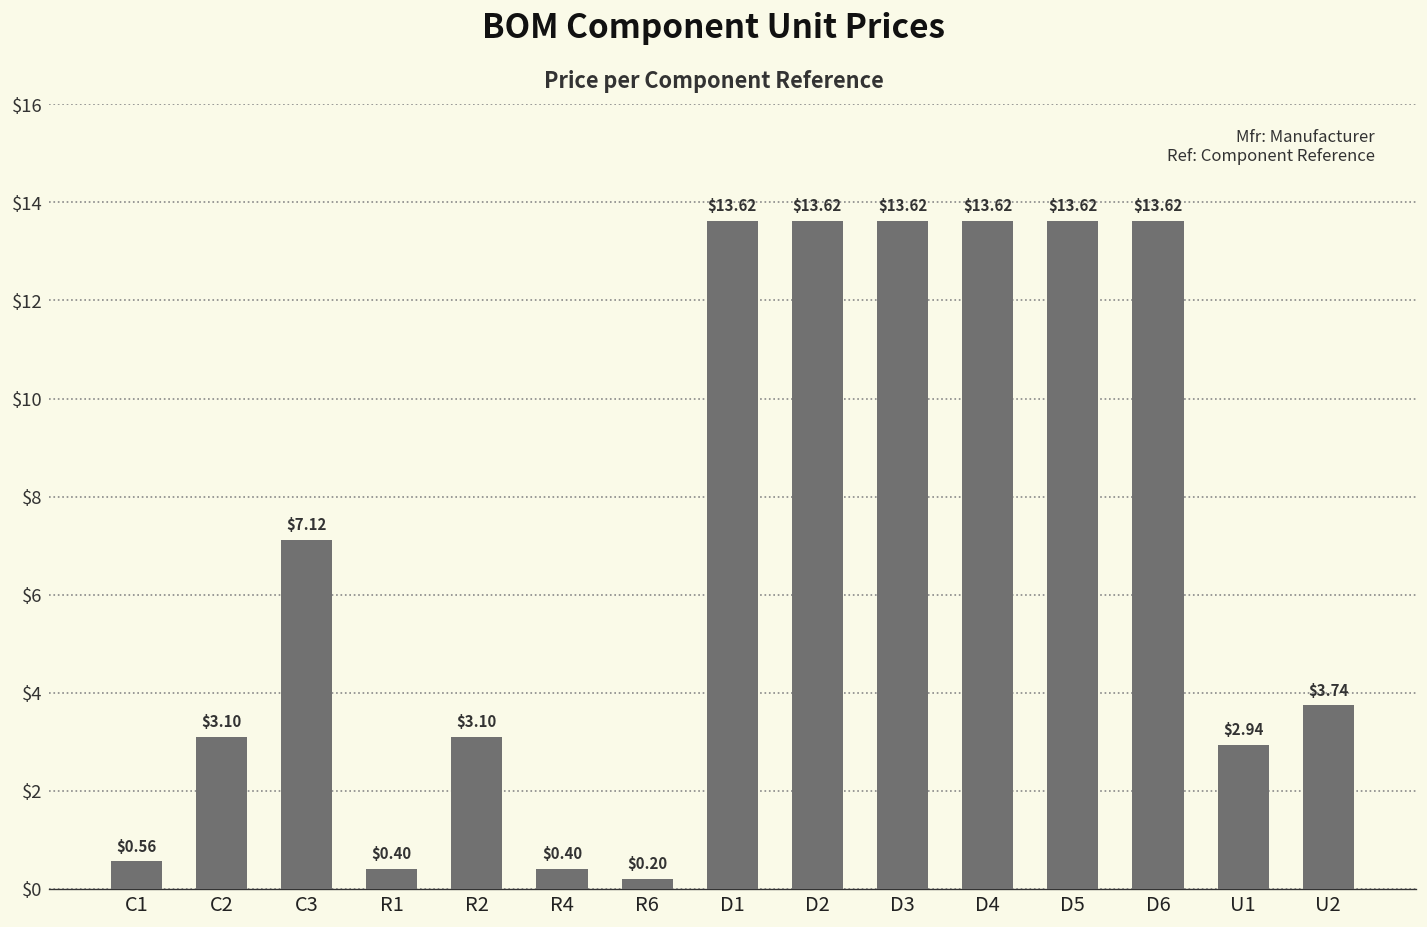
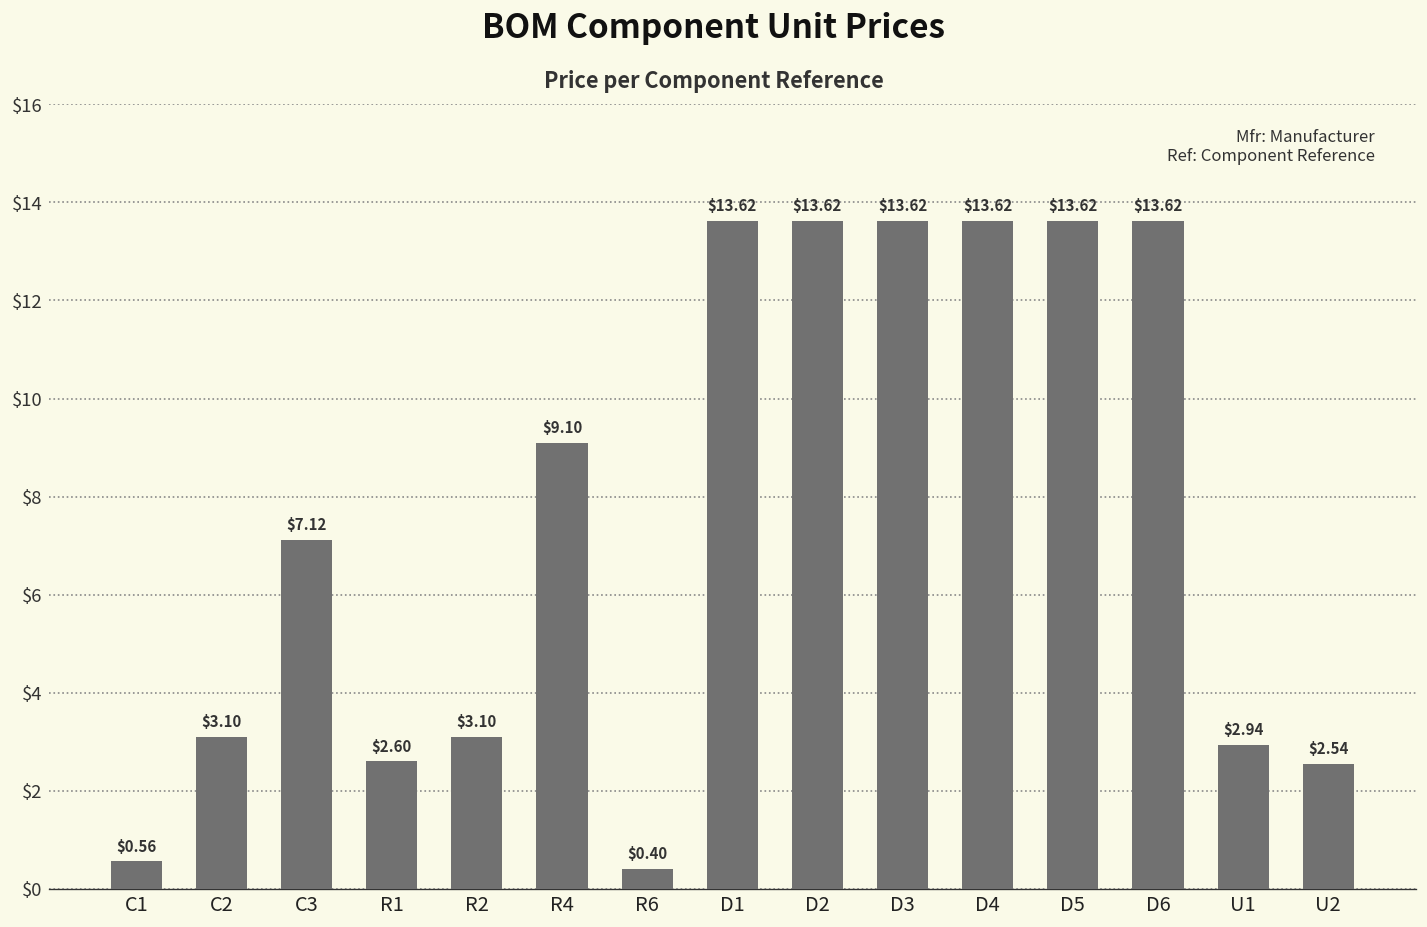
  {
    "C1": "$0.56",
    "C2": "$3.10",
    "C3": "$7.12",
-   "R1": "$0.40",
+   "R1": "$2.60",
    "R2": "$3.10",
-   "R4": "$0.40",
-   "R6": "$0.20",
+   "R4": "$9.10",
+   "R6": "$0.40",
    "D1": "$13.62",
    "D2": "$13.62",
    "D3": "$13.62",
    "D4": "$13.62",
    "D5": "$13.62",
    "D6": "$13.62",
    "U1": "$2.94",
-   "U2": "$3.74"
+   "U2": "$2.54"
  }
